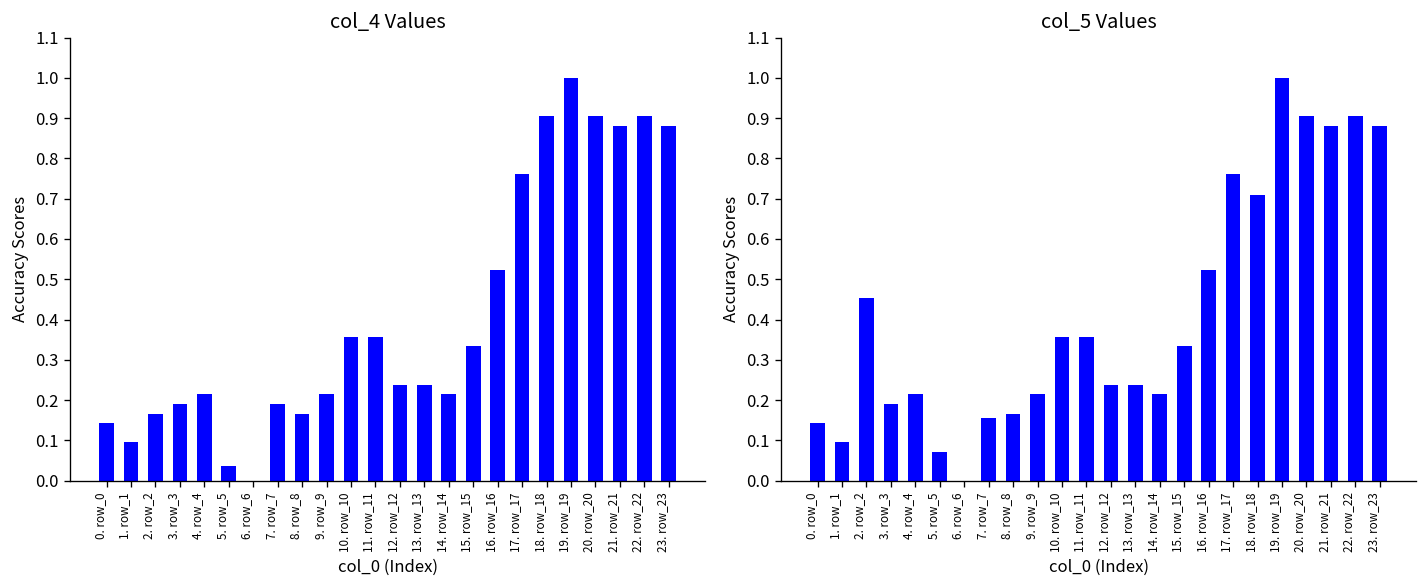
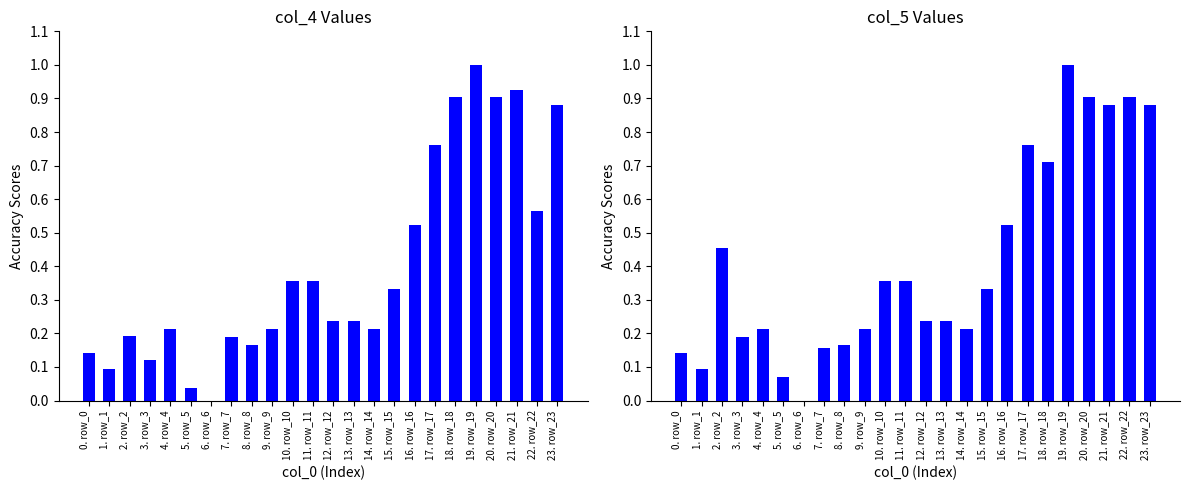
  {
    "col_4 Values": {
      "0. row_0": 0.14,
      "1. row_1": 0.10,
-     "2. row_2": 0.17,
-     "3. row_3": 0.19,
+     "2. row_2": 0.19,
+     "3. row_3": 0.12,
      "4. row_4": 0.21,
      "5. row_5": 0.04,
      "6. row_6": 0.00,
      "7. row_7": 0.19,
      "8. row_8": 0.17,
      "9. row_9": 0.21,
      "10. row_10": 0.36,
      "11. row_11": 0.36,
      "12. row_12": 0.24,
      "13. row_13": 0.24,
      "14. row_14": 0.21,
      "15. row_15": 0.33,
      "16. row_16": 0.52,
      "17. row_17": 0.76,
      "18. row_18": 0.90,
      "19. row_19": 1.00,
      "20. row_20": 0.90,
-     "21. row_21": 0.88,
-     "22. row_22": 0.90,
+     "21. row_21": 0.93,
+     "22. row_22": 0.56,
      "23. row_23": 0.88
    },
    "col_5 Values": {
      "0. row_0": 0.14,
      "1. row_1": 0.10,
      "2. row_2": 0.45,
      "3. row_3": 0.19,
      "4. row_4": 0.21,
      "5. row_5": 0.07,
      "6. row_6": 0.00,
      "7. row_7": 0.16,
      "8. row_8": 0.17,
      "9. row_9": 0.21,
      "10. row_10": 0.36,
      "11. row_11": 0.36,
      "12. row_12": 0.24,
      "13. row_13": 0.24,
      "14. row_14": 0.21,
      "15. row_15": 0.33,
      "16. row_16": 0.52,
      "17. row_17": 0.76,
      "18. row_18": 0.71,
      "19. row_19": 1.00,
      "20. row_20": 0.90,
      "21. row_21": 0.88,
      "22. row_22": 0.90,
      "23. row_23": 0.88
    }
  }
